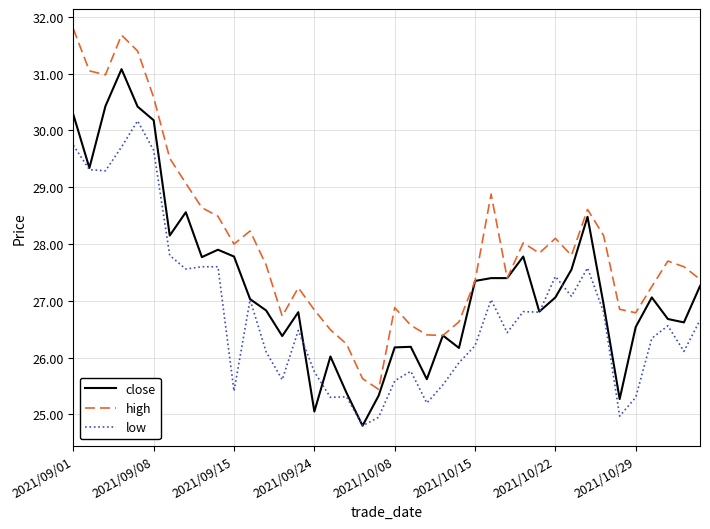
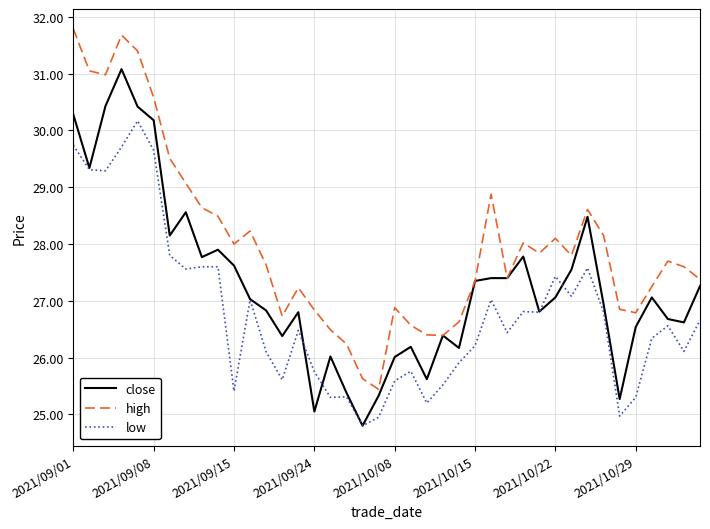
  {
    "close": {
      "2021/09/01": 30.3,
      "2021/09/08": 30.2,
-     "2021/09/15": 27.8,
+     "2021/09/15": 27.6,
      "2021/09/24": 25.1,
-     "2021/10/08": 26.2,
+     "2021/10/08": 26.0,
      "2021/10/22": 27.1,
      "2021/10/29": 26.5
    },
    "high": {
      "2021/09/01": 31.8,
      "2021/09/08": 30.6,
      "2021/09/15": 28.0,
      "2021/09/24": 26.8,
      "2021/10/08": 26.9,
      "2021/10/22": 28.1,
      "2021/10/29": 26.8
    },
    "low": {
      "2021/09/01": 29.7,
      "2021/09/08": 29.7,
      "2021/09/15": 25.4,
      "2021/09/24": 25.8,
      "2021/10/08": 25.6,
      "2021/10/15": 26.2,
      "2021/10/22": 27.4,
      "2021/10/29": 25.3
    }
  }
